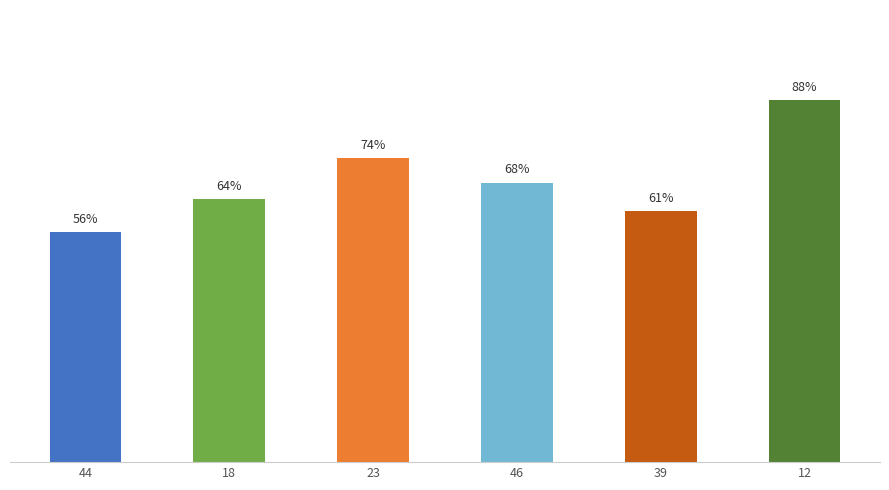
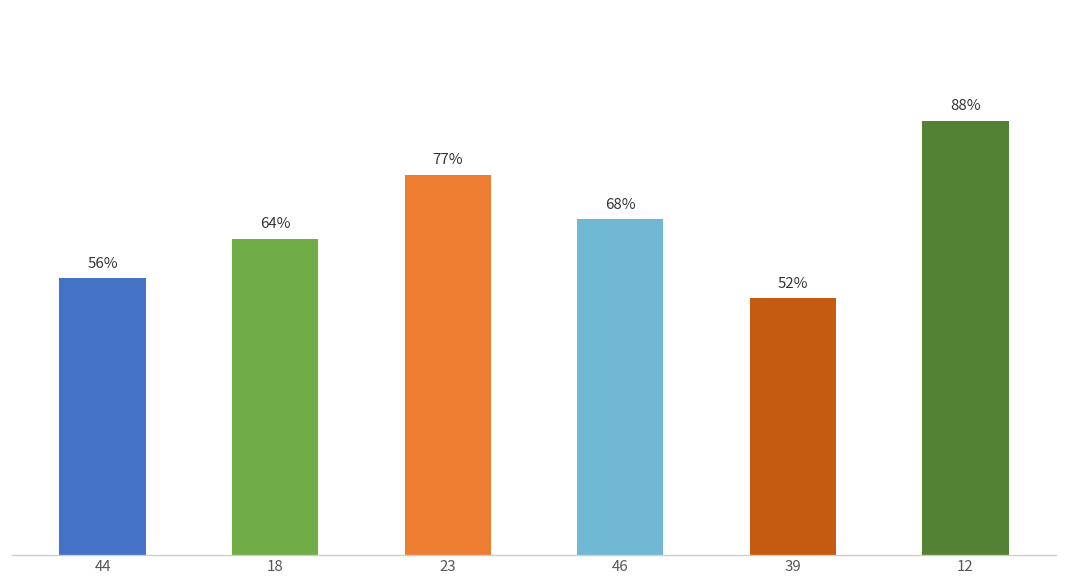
  {
    "44": "56%",
    "18": "64%",
-   "23": "74%",
+   "23": "77%",
    "46": "68%",
-   "39": "61%",
+   "39": "52%",
    "12": "88%"
  }
